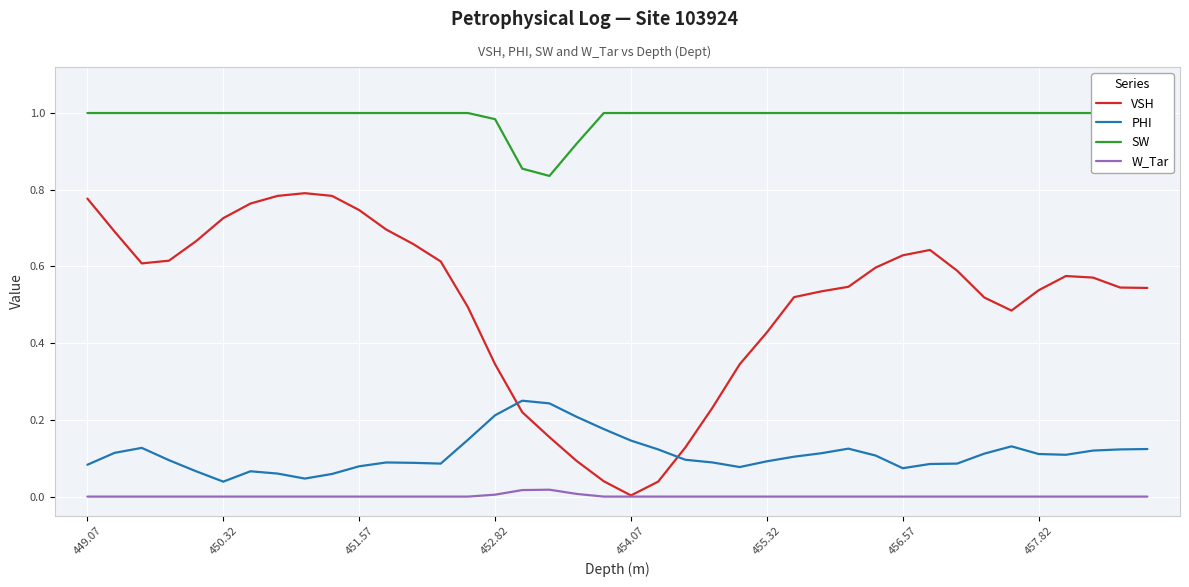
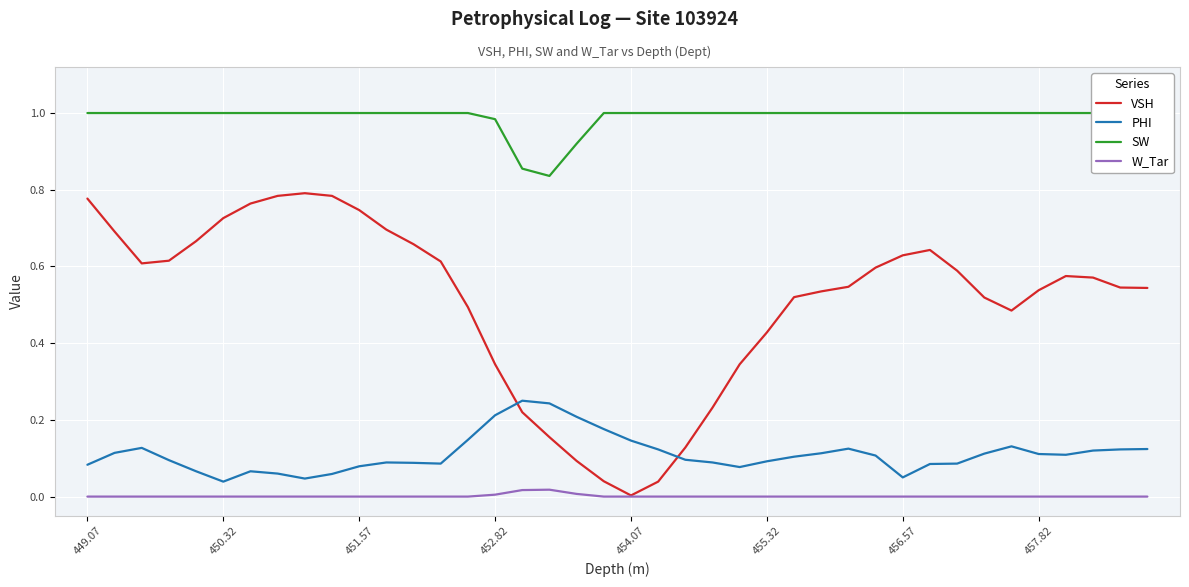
  {
    "VSH": {
      "449.07": 0.78,
      "450.32": 0.73,
      "451.57": 0.75,
      "452.82": 0.35,
      "455.32": 0.43,
      "456.57": 0.63,
      "457.82": 0.54
    },
    "PHI": {
      "449.07": 0.08,
      "450.32": 0.04,
      "451.57": 0.08,
      "452.82": 0.21,
      "454.07": 0.15,
      "455.32": 0.09,
-     "456.57": 0.07,
+     "456.57": 0.05,
      "457.82": 0.11
    },
    "SW": {
      "449.07": 1.00,
      "450.32": 1.00,
      "451.57": 1.00,
      "452.82": 0.98,
      "454.07": 1.00,
      "455.32": 1.00,
      "456.57": 1.00,
      "457.82": 1.00
    },
    "W_Tar": {
      "449.07": 0.00,
      "450.32": 0.00,
      "451.57": 0.00,
      "452.82": 0.01,
      "455.32": 0.00,
      "456.57": 0.00,
      "457.82": 0.00
    }
  }
